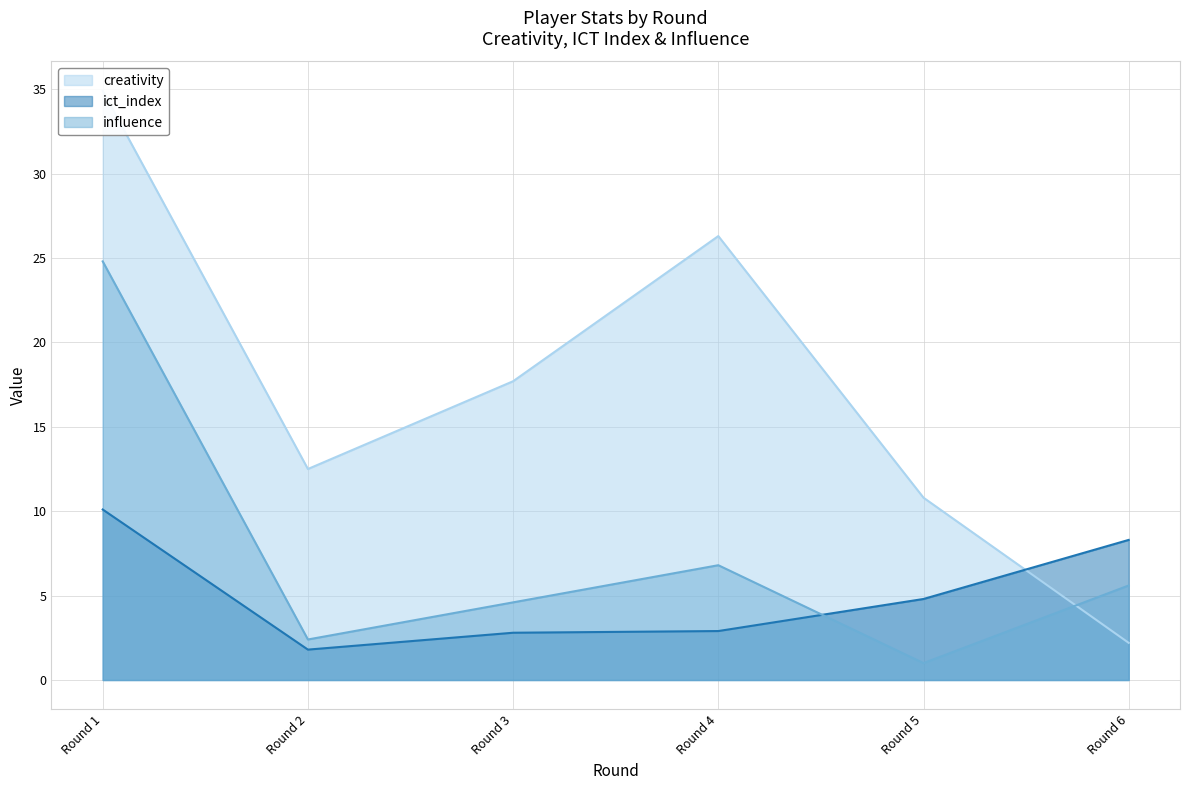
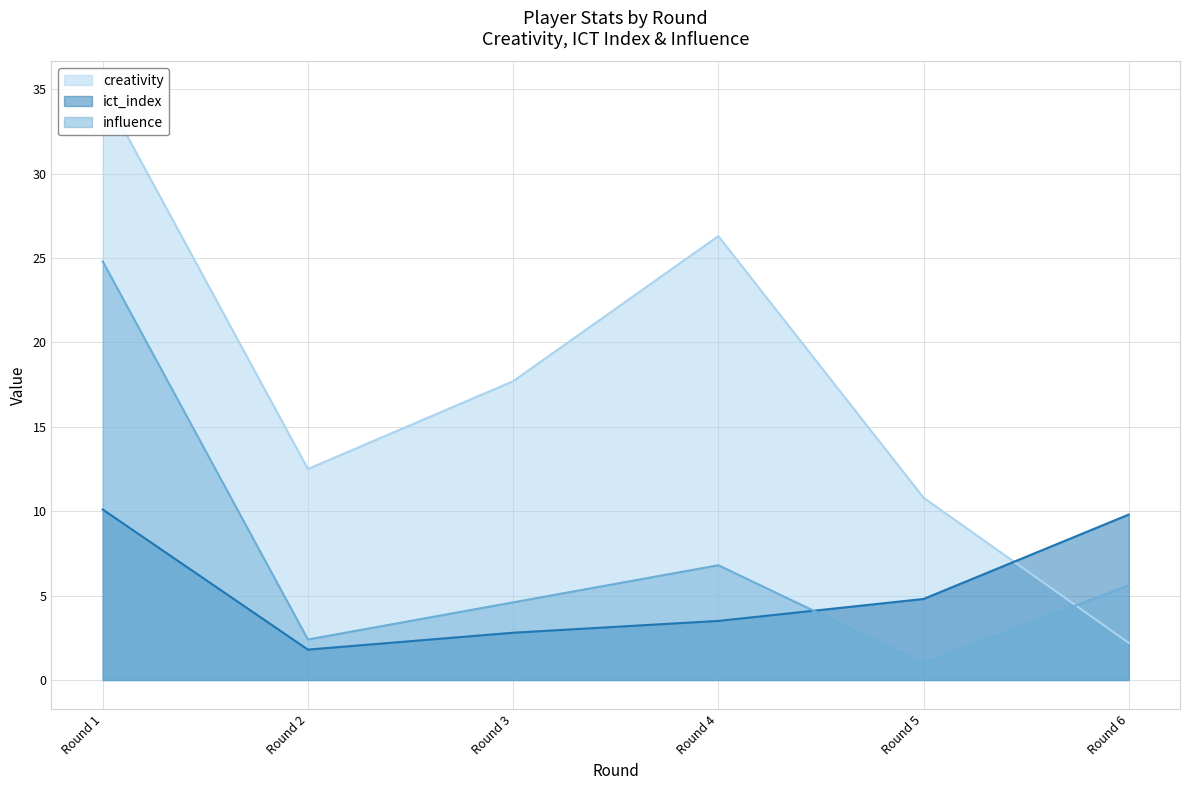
  {
    "ict_index": {
      "Round 1": 10.1,
      "Round 2": 1.8,
      "Round 3": 2.8,
-     "Round 4": 2.9,
+     "Round 4": 3.5,
      "Round 5": 4.8,
-     "Round 6": 8.3
+     "Round 6": 9.8
    }
  }
